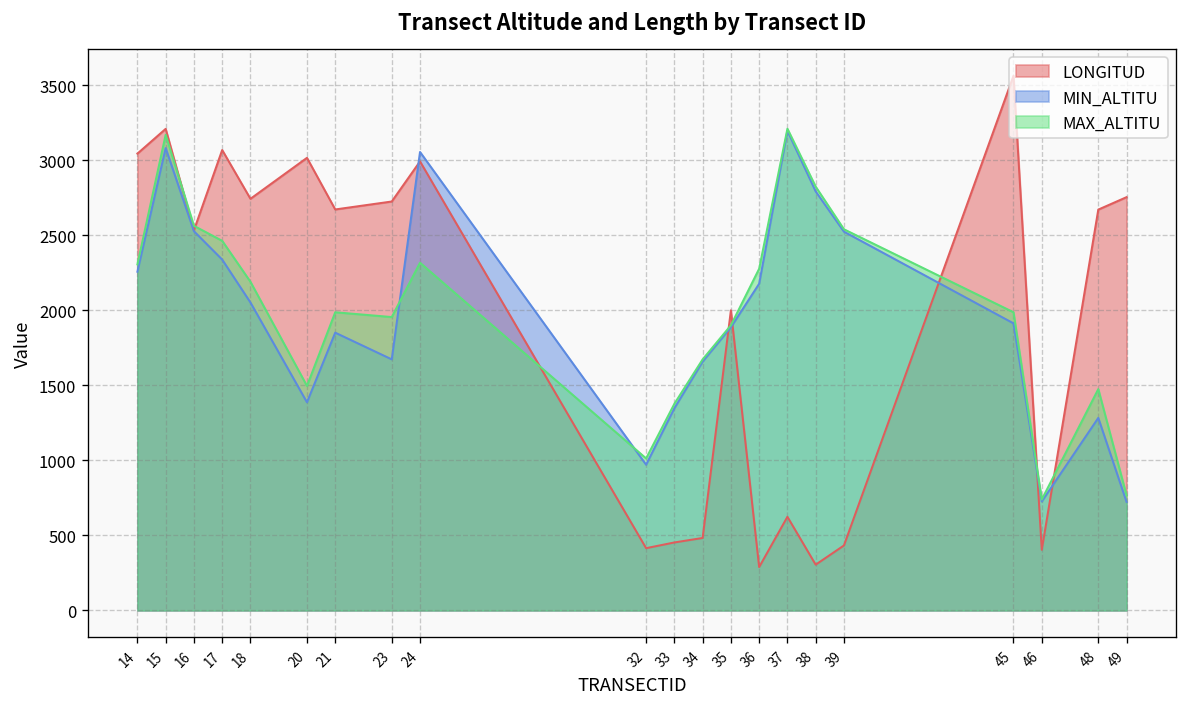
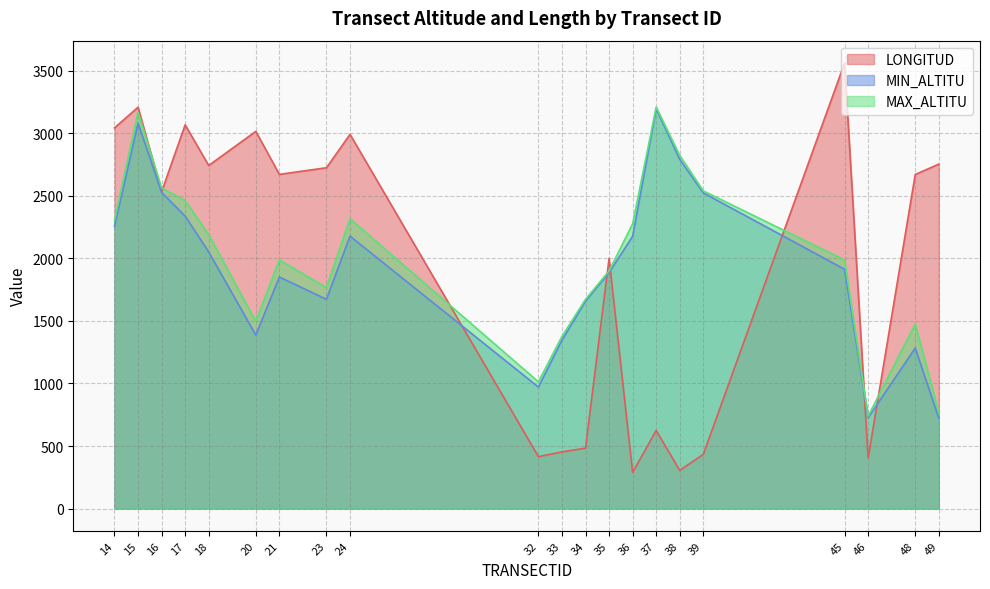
  {
    "LONGITUD": {
      "14": 3040,
      "15": 3210,
      "17": 3070,
      "18": 2740,
      "20": 3020,
      "21": 2670,
      "23": 2730,
      "24": 2990,
      "32": 420,
      "33": 450,
      "34": 480,
      "35": 2000,
      "36": 290,
      "37": 620,
      "38": 310,
      "39": 430,
      "46": 400,
      "48": 2670,
      "49": 2750
    },
    "MIN_ALTITU": {
      "14": 2260,
      "15": 3080,
      "17": 2340,
      "18": 2050,
      "20": 1390,
      "21": 1850,
      "23": 1670,
-     "24": 3060,
+     "24": 2180,
      "32": 970,
      "33": 1350,
      "36": 2180,
      "38": 2790,
      "45": 1910,
      "48": 1280,
      "49": 720
    },
    "MAX_ALTITU": {
      "14": 2310,
      "15": 3170,
      "16": 2560,
      "17": 2460,
      "18": 2190,
      "20": 1500,
      "21": 1990,
-     "23": 1960,
+     "23": 1770,
      "24": 2320,
      "32": 1010,
      "33": 1380,
      "36": 2280,
      "38": 2820,
      "45": 1990,
      "48": 1480,
      "49": 770
    }
  }
